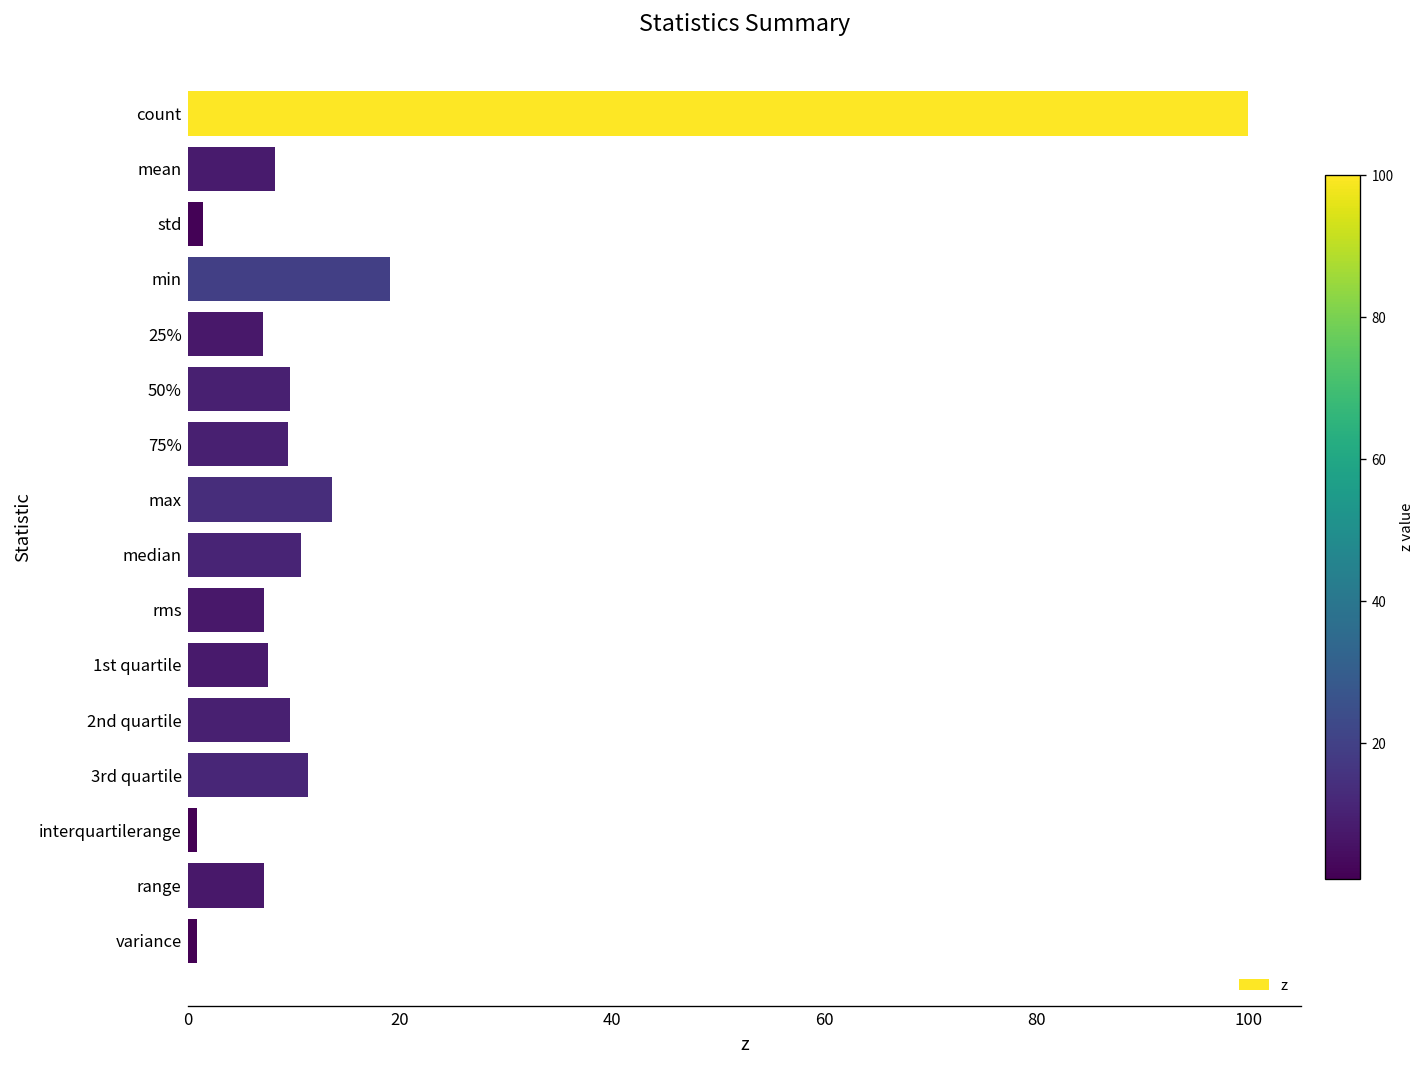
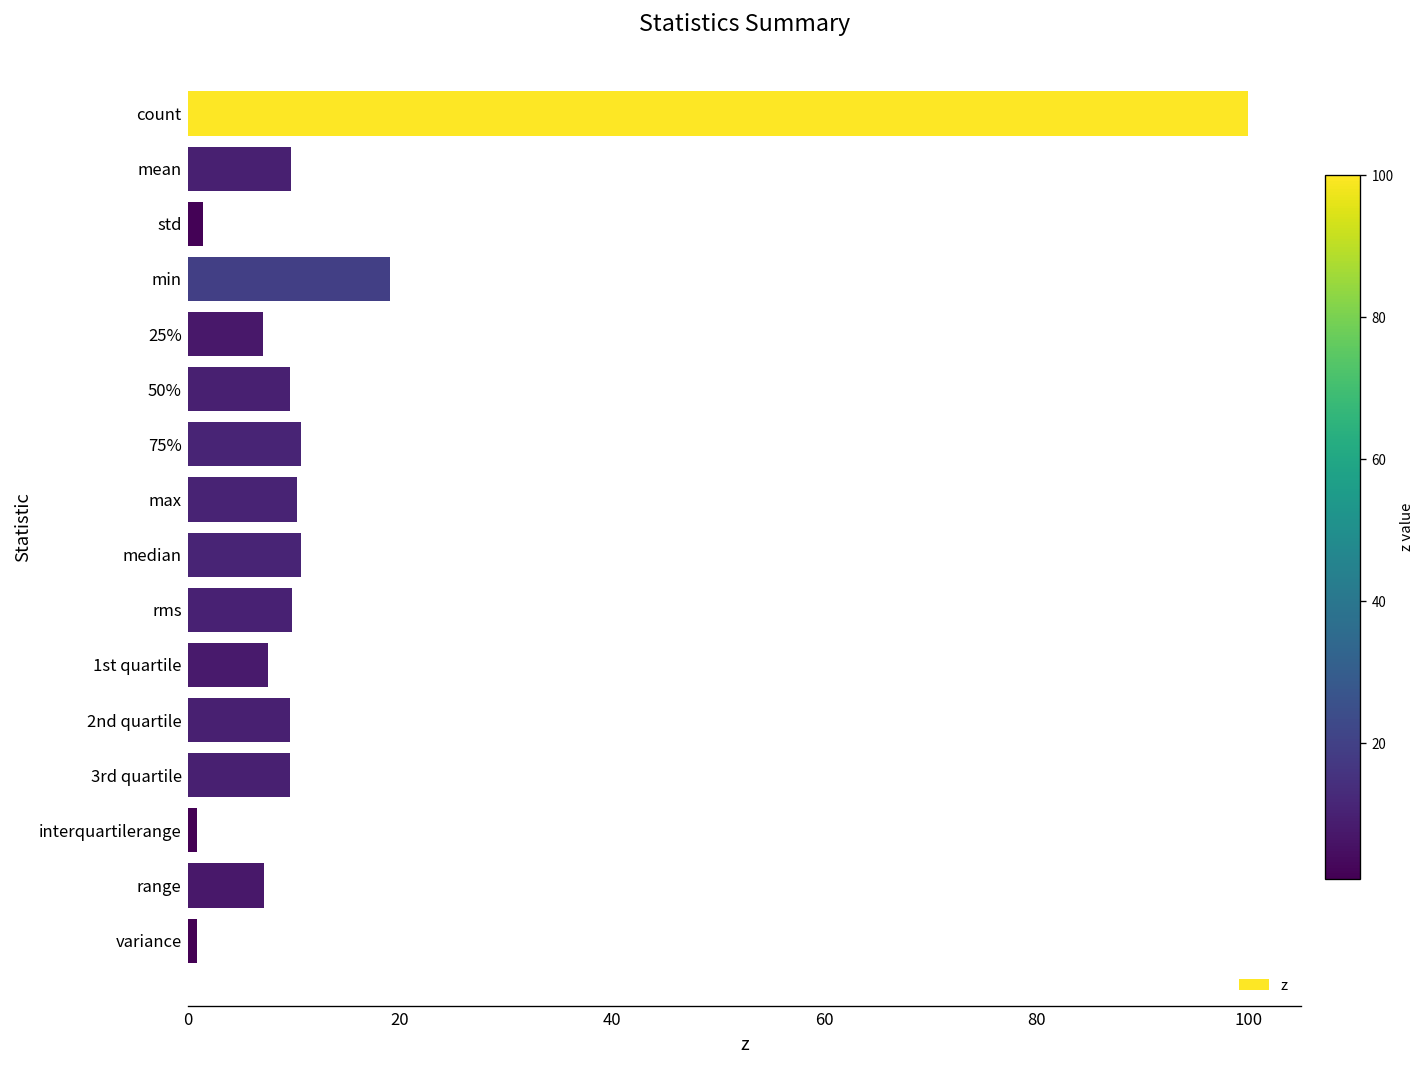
  {
    "count": 100,
-   "mean": 8,
+   "mean": 10,
    "std": 1,
    "min": 19,
    "25%": 7,
    "50%": 10,
-   "75%": 9,
-   "max": 14,
+   "75%": 11,
+   "max": 10,
    "median": 11,
-   "rms": 7,
+   "rms": 10,
    "1st quartile": 8,
    "2nd quartile": 10,
-   "3rd quartile": 11,
+   "3rd quartile": 10,
    "interquartilerange": 1,
    "range": 7,
    "variance": 1
  }
